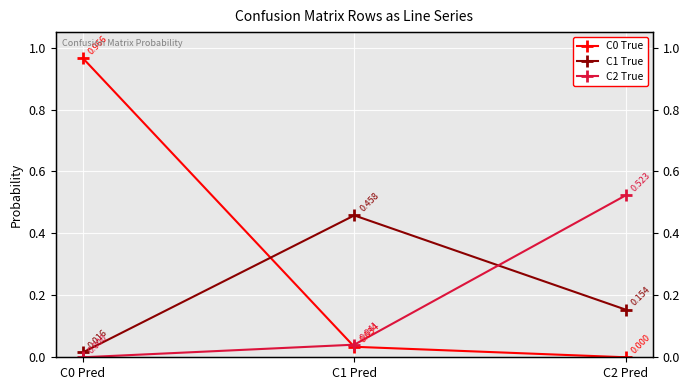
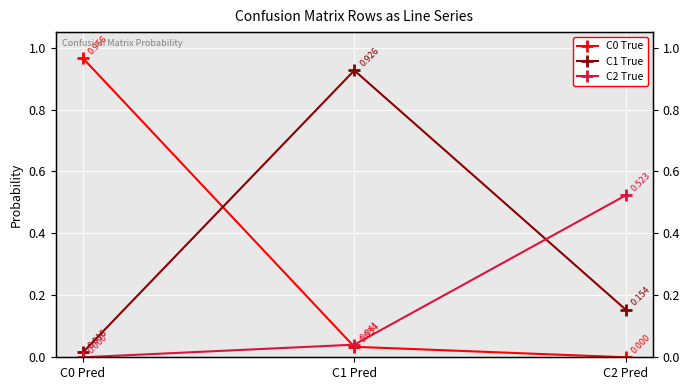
  {
    "C0 True": {
      "C2 Pred": 0.000
    },
    "C1 True": {
-     "C1 Pred": 0.458,
+     "C1 Pred": 0.926,
      "C2 Pred": 0.154
    },
    "C2 True": {
      "C2 Pred": 0.523
    }
  }
